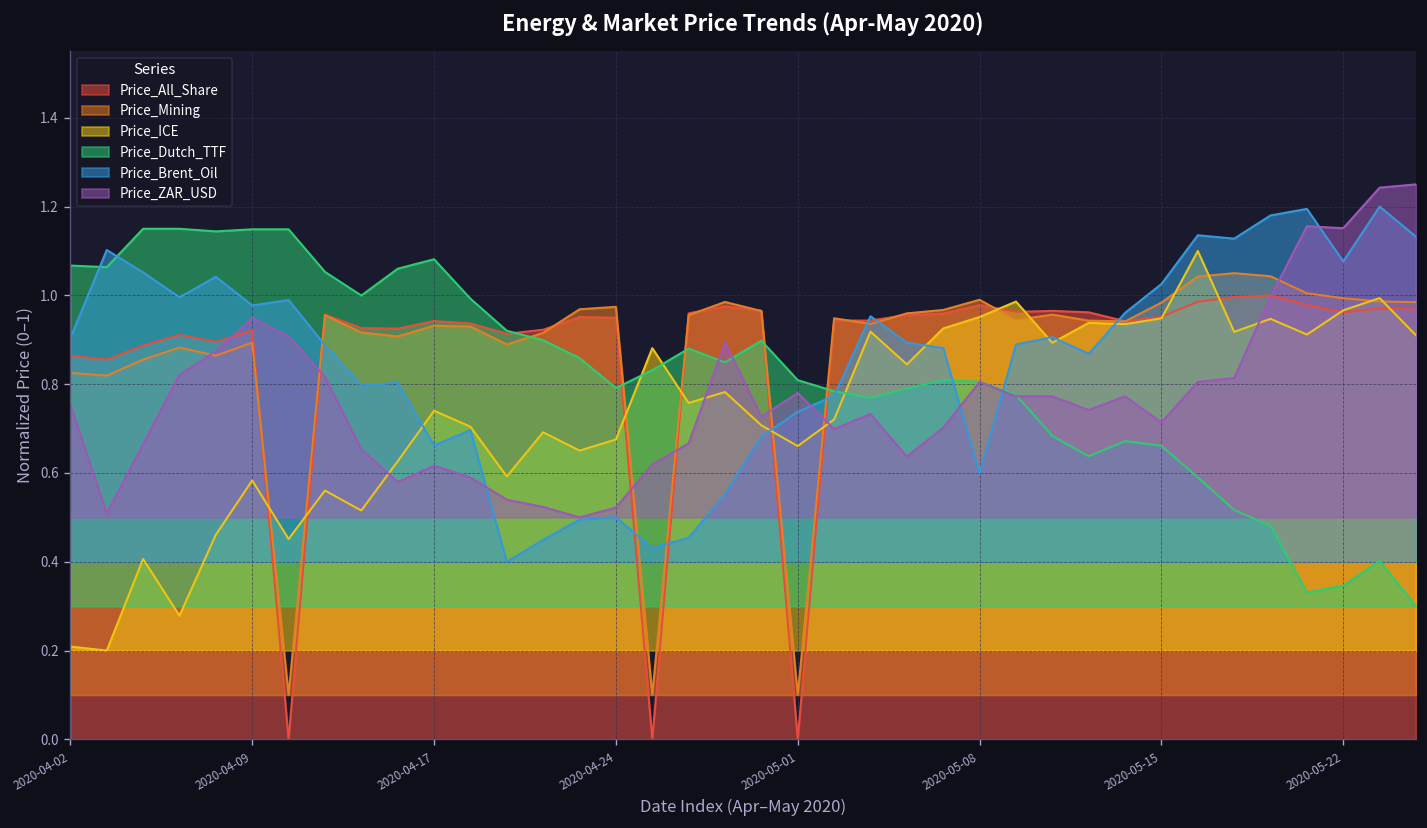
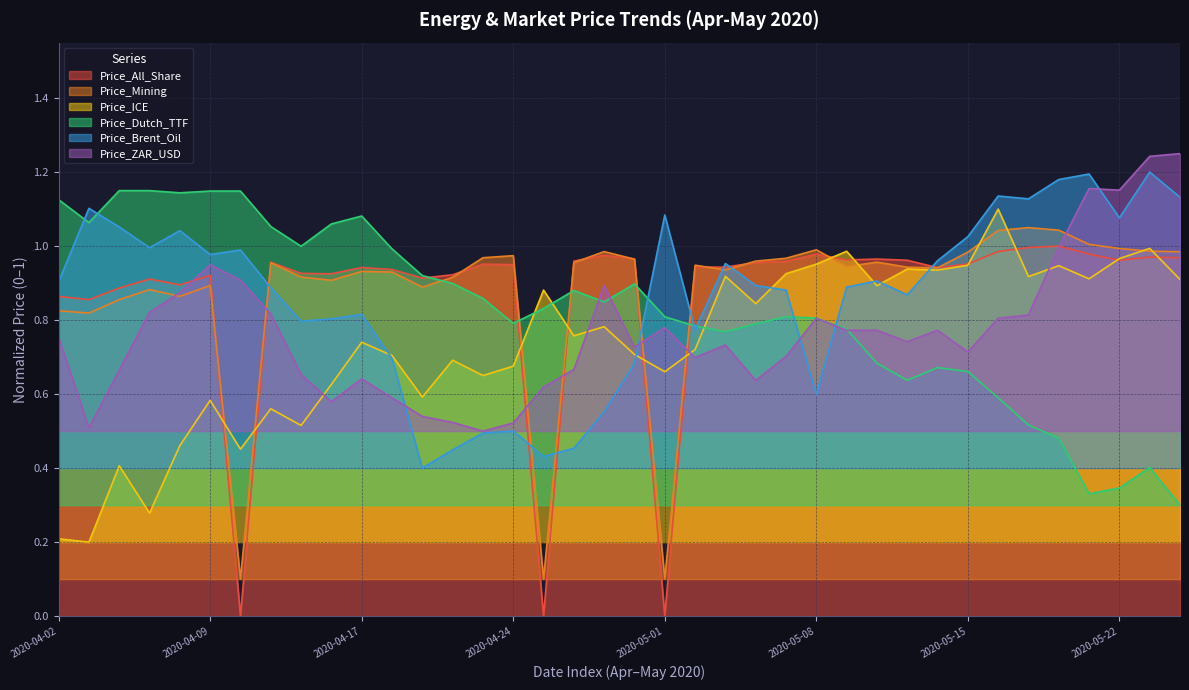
  {
    "Price_ICE": {
      "2020-04-02": 0.21,
      "2020-04-09": 0.58,
      "2020-04-17": 0.74,
      "2020-04-24": 0.68,
      "2020-05-01": 0.66,
      "2020-05-08": 0.95
    },
    "Price_Dutch_TTF": {
-     "2020-04-02": 1.07,
+     "2020-04-02": 1.13,
      "2020-04-09": 1.15,
      "2020-04-17": 1.08,
      "2020-04-24": 0.79,
      "2020-05-01": 0.81,
      "2020-05-15": 0.66,
      "2020-05-22": 0.35
    },
    "Price_Brent_Oil": {
      "2020-04-02": 0.90,
      "2020-04-09": 0.98,
-     "2020-04-17": 0.66,
+     "2020-04-17": 0.82,
      "2020-04-24": 0.50,
-     "2020-05-01": 0.74,
+     "2020-05-01": 1.08,
      "2020-05-08": 0.60,
      "2020-05-15": 1.03,
      "2020-05-22": 1.08
    },
    "Price_ZAR_USD": {
      "2020-04-02": 0.75,
      "2020-04-09": 0.95,
-     "2020-04-17": 0.62,
+     "2020-04-17": 0.64,
      "2020-04-24": 0.52,
      "2020-05-01": 0.78,
      "2020-05-15": 0.71,
      "2020-05-22": 1.15
    }
  }
